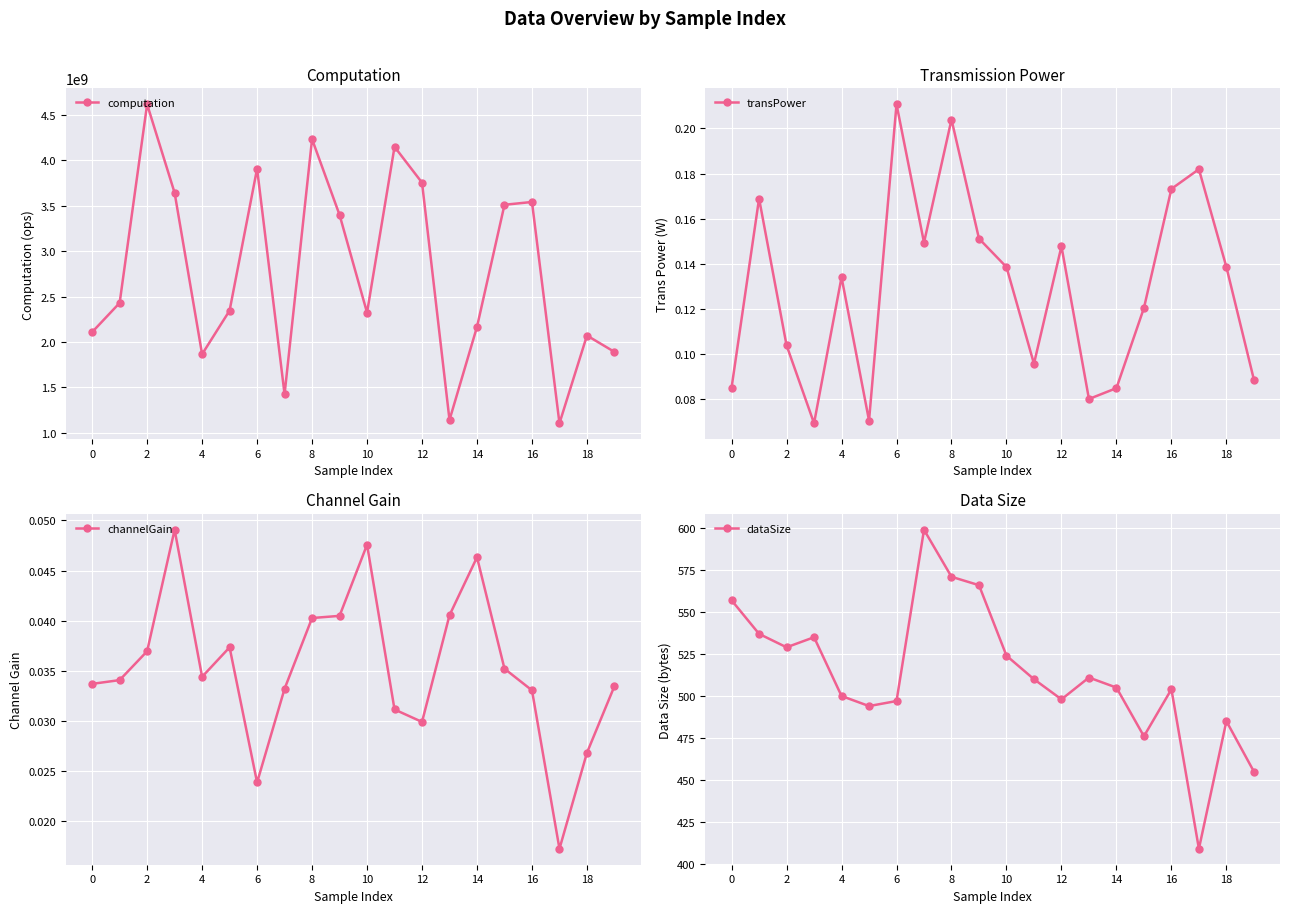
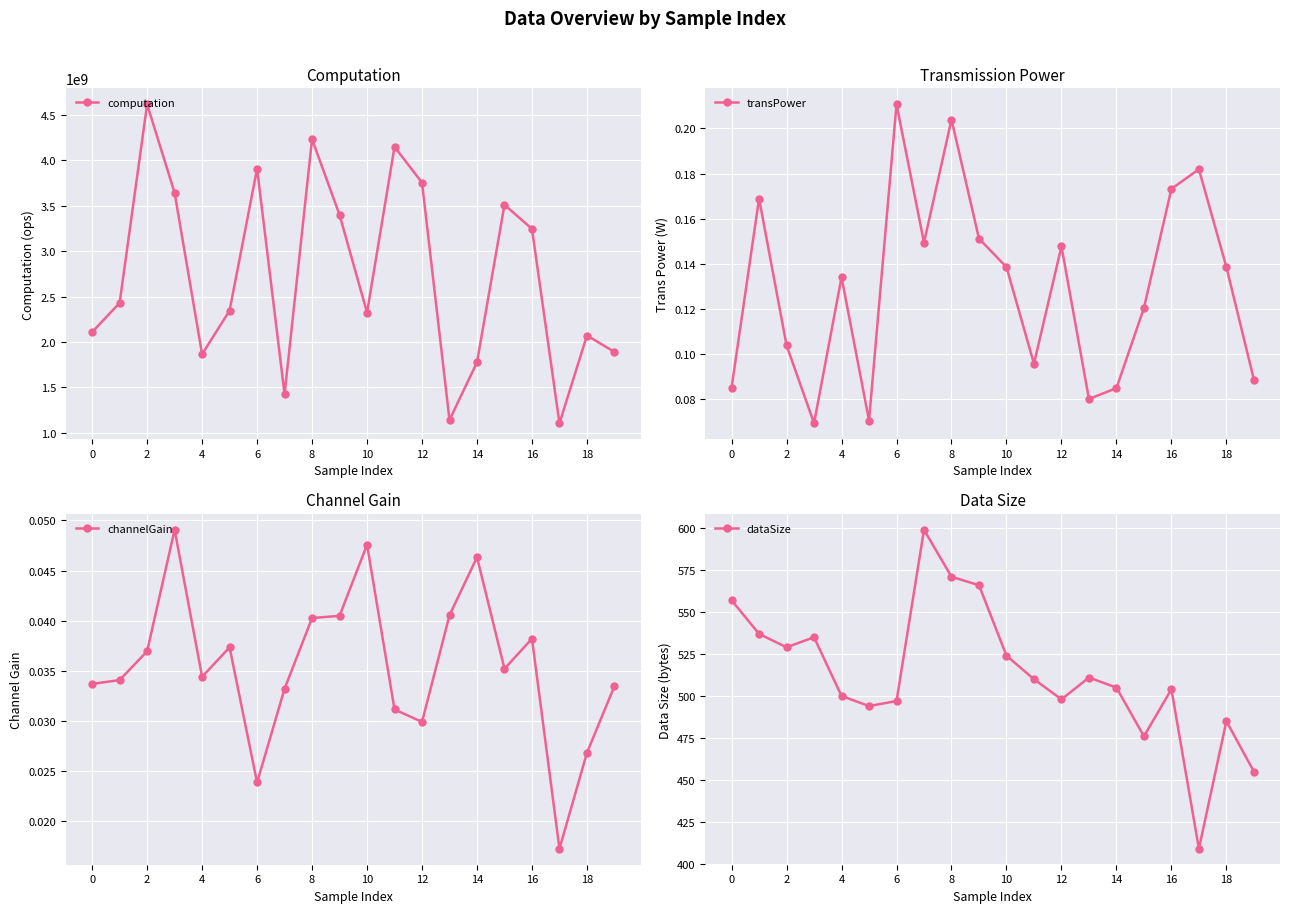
  {
    "Computation": {
      "0": 2100000000,
      "2": 4600000000,
      "4": 1900000000,
      "6": 3900000000,
      "8": 4200000000,
      "10": 2300000000,
      "12": 3800000000,
-     "14": 2200000000,
-     "16": 3500000000,
+     "14": 1800000000,
+     "16": 3200000000,
      "18": 2100000000
    },
    "Transmission Power": {
      "0": 0.085,
      "2": 0.104,
      "4": 0.134,
      "6": 0.211,
      "8": 0.204,
      "10": 0.139,
      "12": 0.148,
      "14": 0.085,
      "16": 0.173,
      "18": 0.139
    },
    "Channel Gain": {
      "0": 0.0337,
      "2": 0.0370,
      "4": 0.0344,
      "6": 0.0239,
      "8": 0.0403,
      "10": 0.0476,
      "12": 0.0299,
      "14": 0.0463,
-     "16": 0.0331,
+     "16": 0.0382,
      "18": 0.0268
    },
    "Data Size": {
      "0": 557,
      "2": 529,
      "4": 500,
      "6": 497,
      "8": 571,
      "10": 524,
      "12": 498,
      "14": 505,
      "16": 504,
      "18": 485
    }
  }
